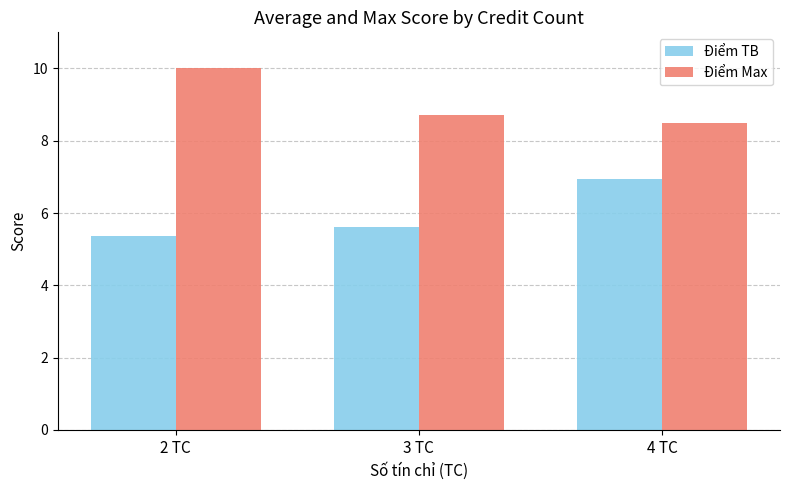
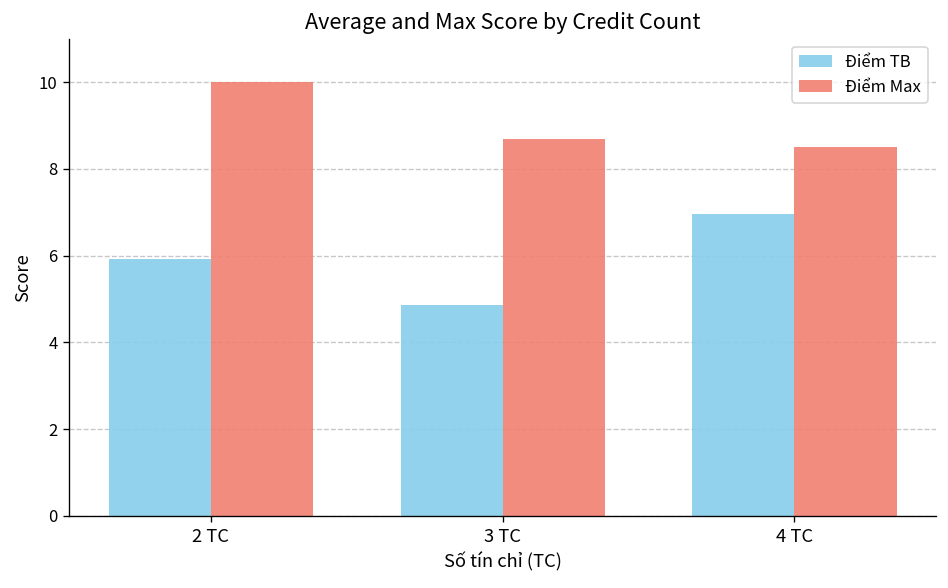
  {
    "Điểm TB": {
-     "2 TC": 5.4,
-     "3 TC": 5.6,
+     "2 TC": 5.9,
+     "3 TC": 4.9,
      "4 TC": 7.0
    },
    "Điểm Max": {
      "2 TC": 10.0,
      "3 TC": 8.7,
      "4 TC": 8.5
    }
  }
